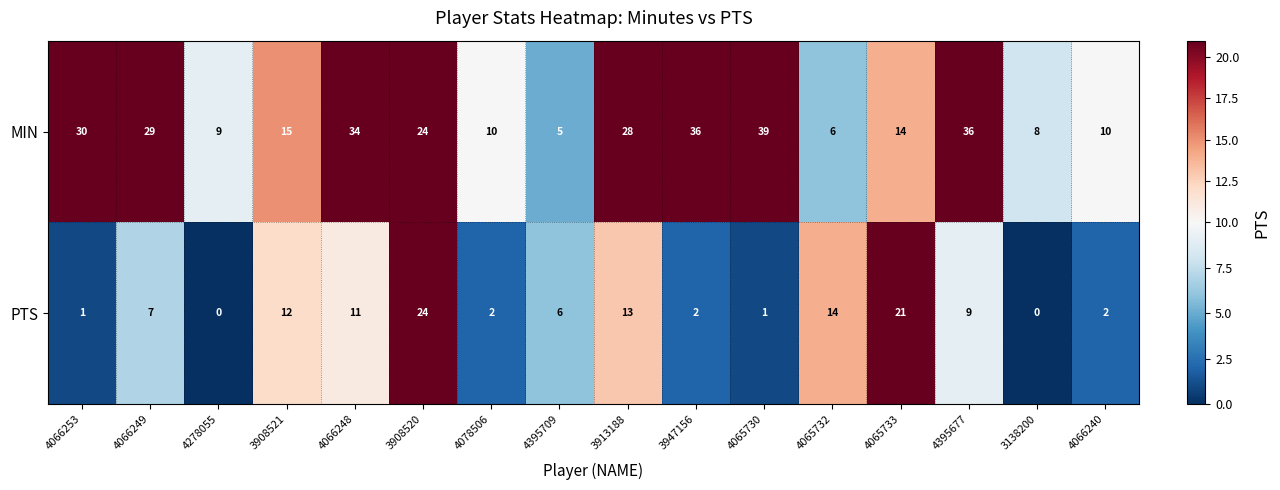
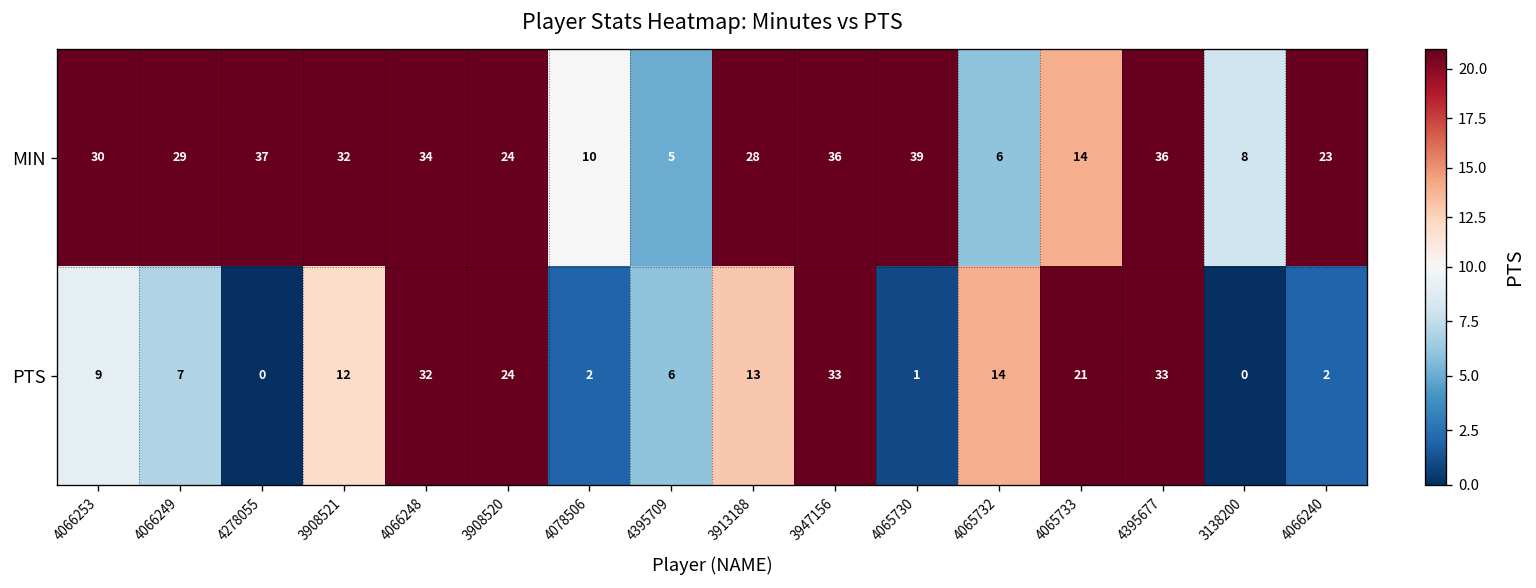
  {
    "MIN": {
      "4066253": 30,
      "4066249": 29,
-     "4278055": 9,
-     "3908521": 15,
+     "4278055": 37,
+     "3908521": 32,
      "4066248": 34,
      "3908520": 24,
      "4078506": 10,
      "4395709": 5,
      "3913188": 28,
      "3947156": 36,
      "4065730": 39,
      "4065732": 6,
      "4065733": 14,
      "4395677": 36,
      "3138200": 8,
-     "4066240": 10
+     "4066240": 23
    },
    "PTS": {
-     "4066253": 1,
+     "4066253": 9,
      "4066249": 7,
      "4278055": 0,
      "3908521": 12,
-     "4066248": 11,
+     "4066248": 32,
      "3908520": 24,
      "4078506": 2,
      "4395709": 6,
      "3913188": 13,
-     "3947156": 2,
+     "3947156": 33,
      "4065730": 1,
      "4065732": 14,
      "4065733": 21,
-     "4395677": 9,
+     "4395677": 33,
      "3138200": 0,
      "4066240": 2
    }
  }
